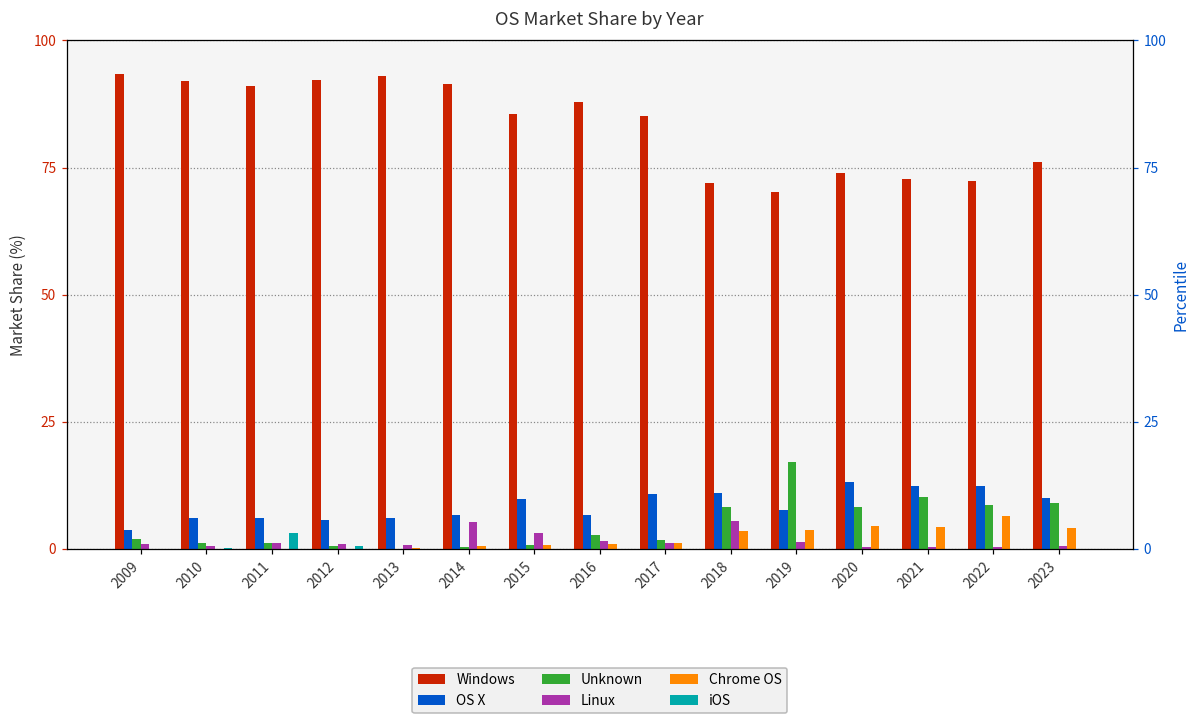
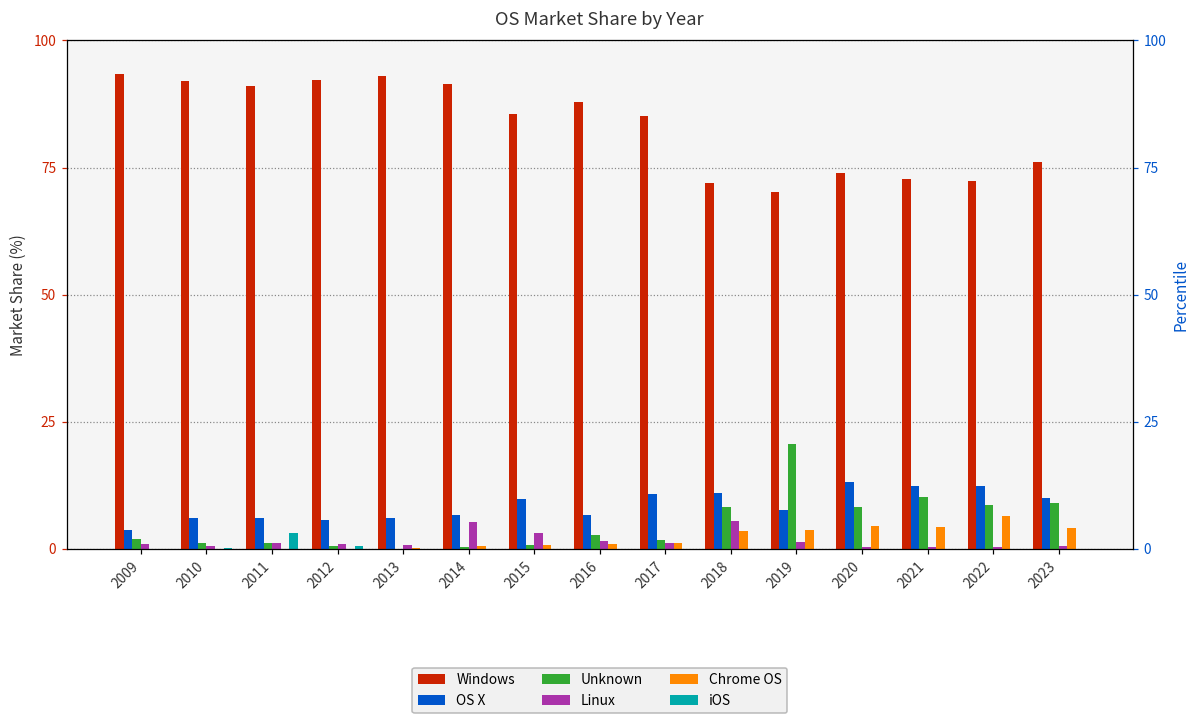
  {
    "Windows": {
      "2009": 93,
      "2010": 92,
      "2011": 91,
      "2012": 92,
      "2013": 93,
      "2014": 91,
      "2015": 85,
      "2016": 88,
      "2017": 85,
      "2018": 72,
      "2019": 70,
      "2020": 74,
      "2021": 73,
      "2022": 72,
      "2023": 76
    },
    "OS X": {
      "2009": 4,
      "2010": 6,
      "2011": 6,
      "2012": 6,
      "2013": 6,
      "2014": 7,
      "2015": 10,
      "2016": 7,
      "2017": 11,
      "2018": 11,
      "2019": 8,
      "2020": 13,
      "2021": 12,
      "2022": 12,
      "2023": 10
    },
    "Unknown": {
      "2009": 2,
      "2010": 1,
      "2011": 1,
      "2015": 1,
      "2016": 3,
      "2017": 2,
      "2018": 8,
-     "2019": 17,
+     "2019": 21,
      "2020": 8,
      "2021": 10,
      "2022": 9,
      "2023": 9
    },
    "Linux": {
      "2009": 1,
      "2011": 1,
      "2012": 1,
      "2013": 1,
      "2014": 5,
      "2015": 3,
      "2016": 2,
      "2017": 1,
      "2018": 5,
      "2019": 1,
      "2023": 1
    },
    "Chrome OS": {
      "2009": 0,
      "2010": 0,
      "2011": 0,
      "2012": 0,
      "2015": 1,
      "2016": 1,
      "2017": 1,
      "2018": 4,
      "2019": 4,
      "2020": 5,
      "2021": 4,
      "2022": 7,
      "2023": 4
    },
    "iOS": {
      "2009": 0,
      "2011": 3,
      "2012": 1,
      "2013": 0,
      "2014": 0,
      "2015": 0,
      "2016": 0,
      "2017": 0,
      "2018": 0,
      "2019": 0,
      "2020": 0,
      "2021": 0,
      "2022": 0,
      "2023": 0
    }
  }
